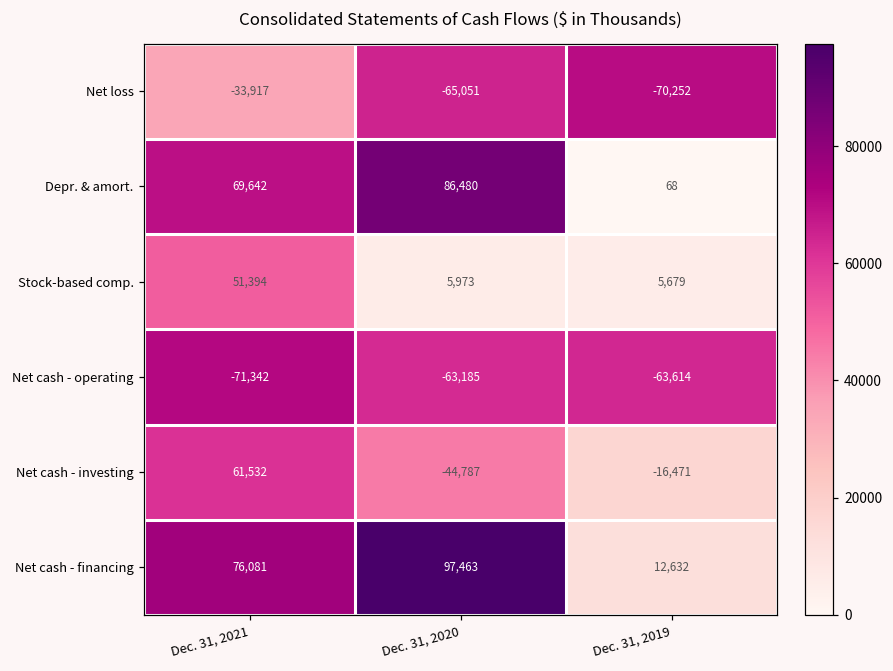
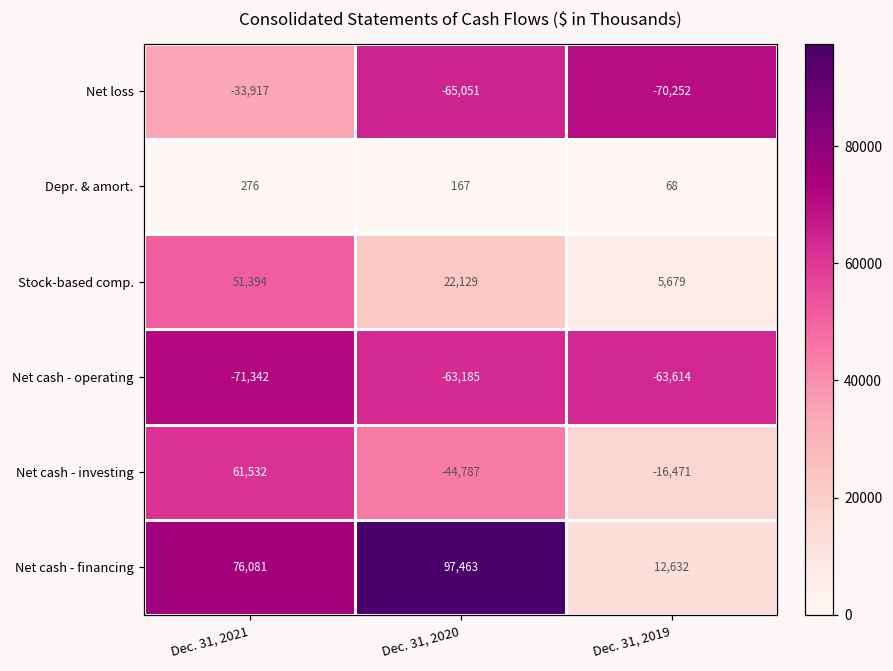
  {
    "Net loss": {
      "Dec. 31, 2021": "-33,917",
      "Dec. 31, 2020": "-65,051",
      "Dec. 31, 2019": "-70,252"
    },
    "Depr. & amort.": {
-     "Dec. 31, 2021": "69,642",
-     "Dec. 31, 2020": "86,480",
+     "Dec. 31, 2021": "276",
+     "Dec. 31, 2020": "167",
      "Dec. 31, 2019": "68"
    },
    "Stock-based comp.": {
      "Dec. 31, 2021": "51,394",
-     "Dec. 31, 2020": "5,973",
+     "Dec. 31, 2020": "22,129",
      "Dec. 31, 2019": "5,679"
    },
    "Net cash - operating": {
      "Dec. 31, 2021": "-71,342",
      "Dec. 31, 2020": "-63,185",
      "Dec. 31, 2019": "-63,614"
    },
    "Net cash - investing": {
      "Dec. 31, 2021": "61,532",
      "Dec. 31, 2020": "-44,787",
      "Dec. 31, 2019": "-16,471"
    },
    "Net cash - financing": {
      "Dec. 31, 2021": "76,081",
      "Dec. 31, 2020": "97,463",
      "Dec. 31, 2019": "12,632"
    }
  }
